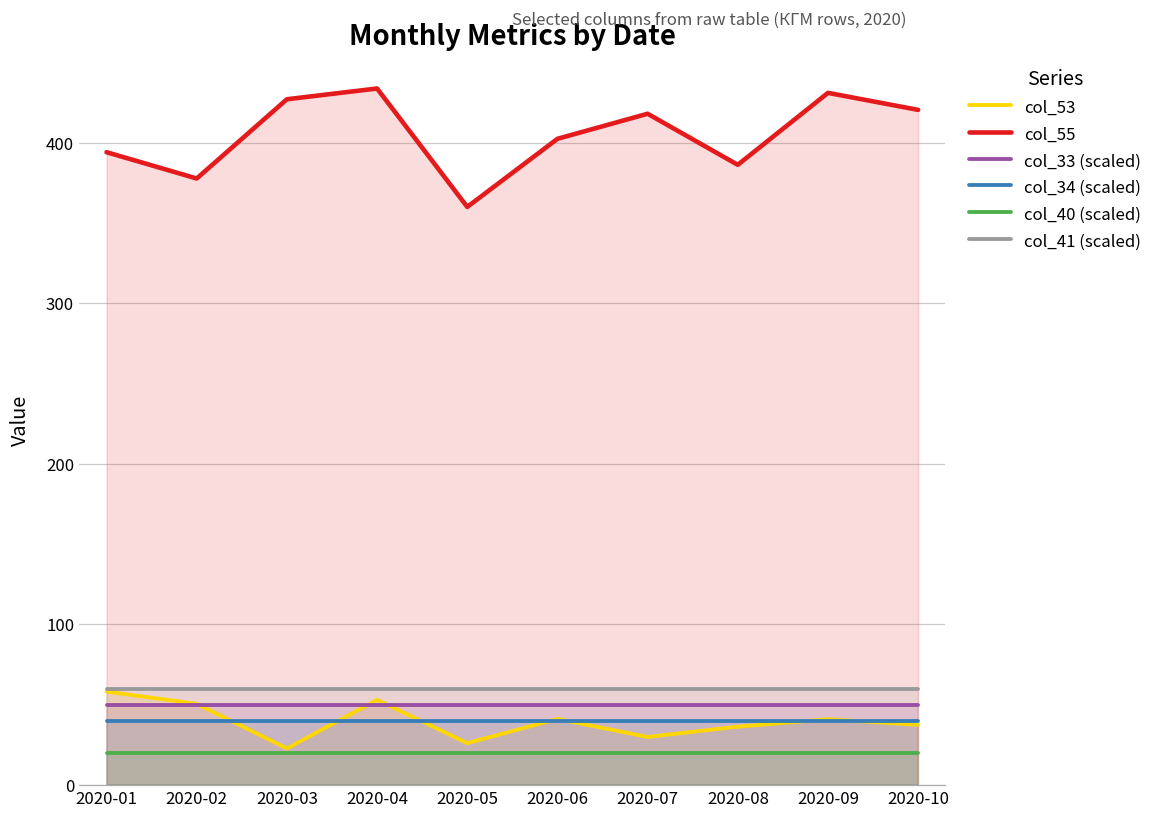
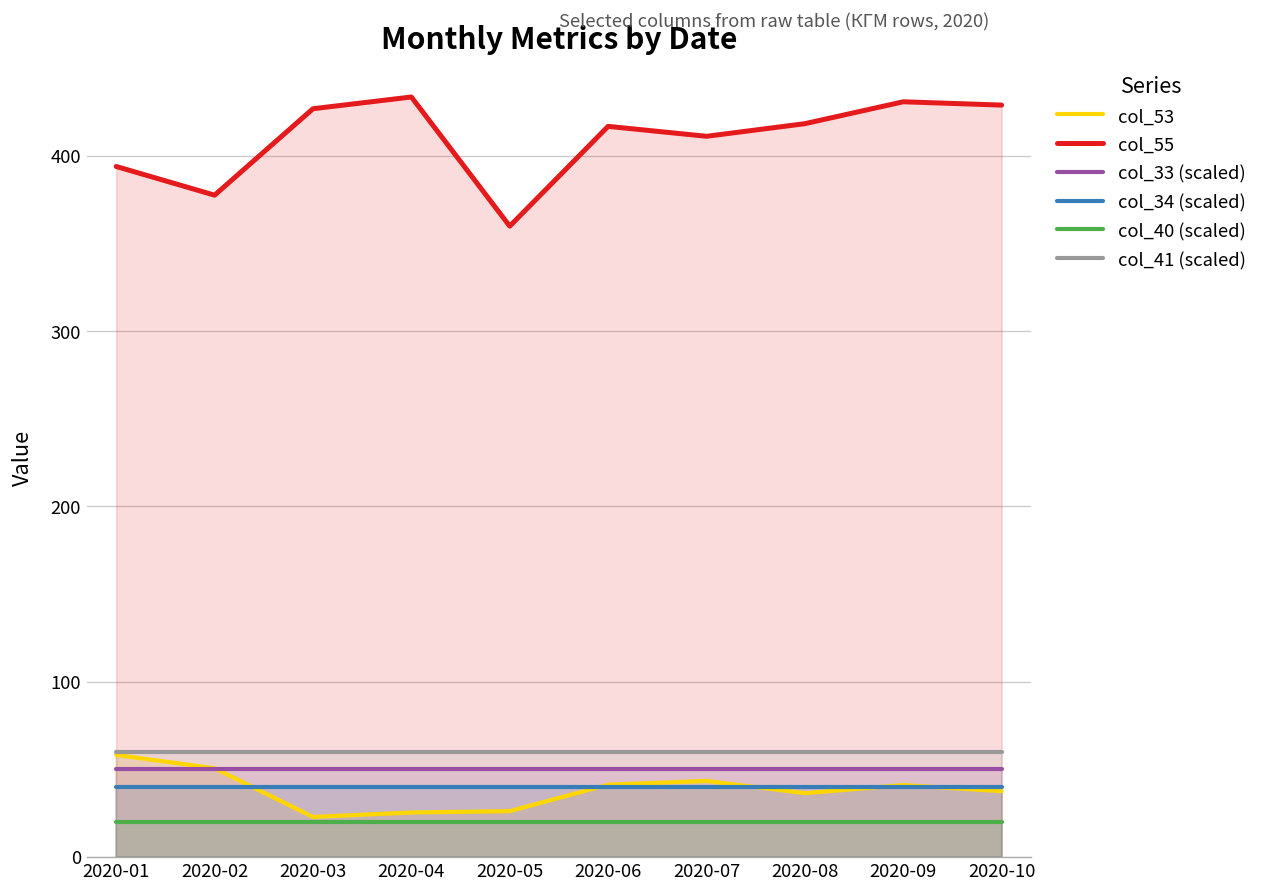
  {
    "col_53": {
      "2020-01": 58,
      "2020-03": 23,
-     "2020-04": 53,
+     "2020-04": 25,
      "2020-05": 26,
-     "2020-07": 30,
+     "2020-07": 43,
      "2020-08": 36,
      "2020-10": 37
    },
    "col_55": {
      "2020-01": 394,
      "2020-02": 378,
      "2020-03": 427,
      "2020-04": 434,
      "2020-05": 360,
-     "2020-06": 402,
-     "2020-07": 418,
-     "2020-08": 386,
+     "2020-06": 417,
+     "2020-07": 411,
+     "2020-08": 419,
      "2020-09": 431,
-     "2020-10": 420
+     "2020-10": 429
    },
    "col_33 (scaled)": {
      "2020-01": 50,
      "2020-03": 50,
      "2020-04": 50,
      "2020-05": 50,
      "2020-06": 50,
      "2020-07": 50,
      "2020-08": 50,
      "2020-09": 50,
      "2020-10": 50
    },
    "col_34 (scaled)": {
      "2020-01": 40,
      "2020-02": 40,
      "2020-03": 40,
      "2020-04": 40,
      "2020-05": 40,
      "2020-07": 40,
      "2020-08": 40,
      "2020-10": 40
    },
    "col_40 (scaled)": {
      "2020-01": 20,
      "2020-02": 20,
      "2020-03": 20,
      "2020-04": 20,
      "2020-05": 20,
      "2020-06": 20,
      "2020-07": 20,
      "2020-08": 20,
      "2020-09": 20,
      "2020-10": 20
    },
    "col_41 (scaled)": {
      "2020-01": 60,
      "2020-02": 60,
      "2020-03": 60,
      "2020-04": 60,
      "2020-05": 60,
      "2020-06": 60,
      "2020-07": 60,
      "2020-08": 60,
      "2020-09": 60,
      "2020-10": 60
    }
  }
